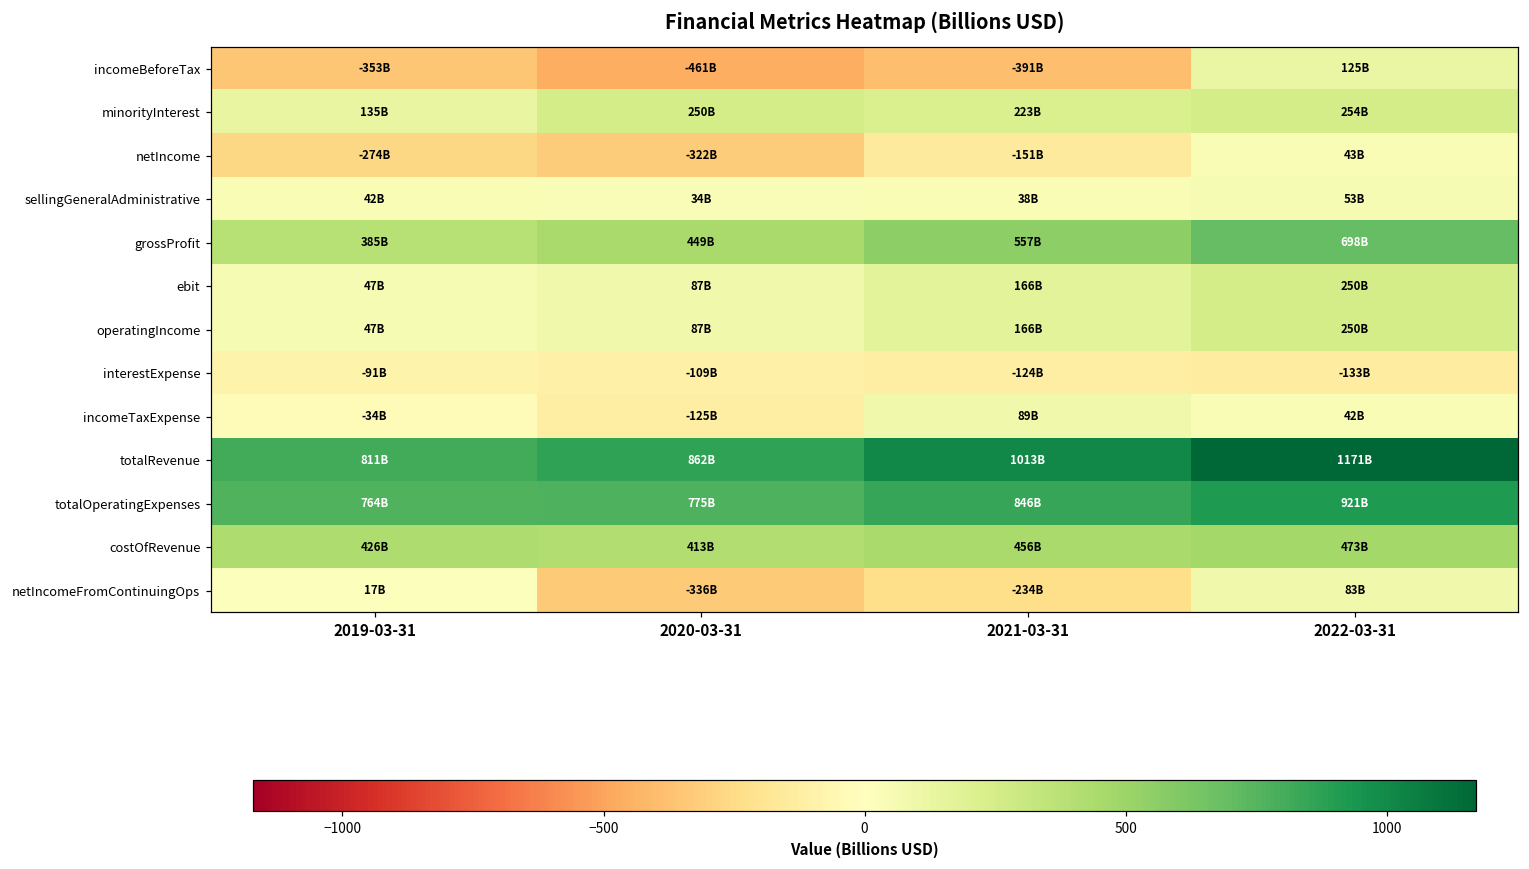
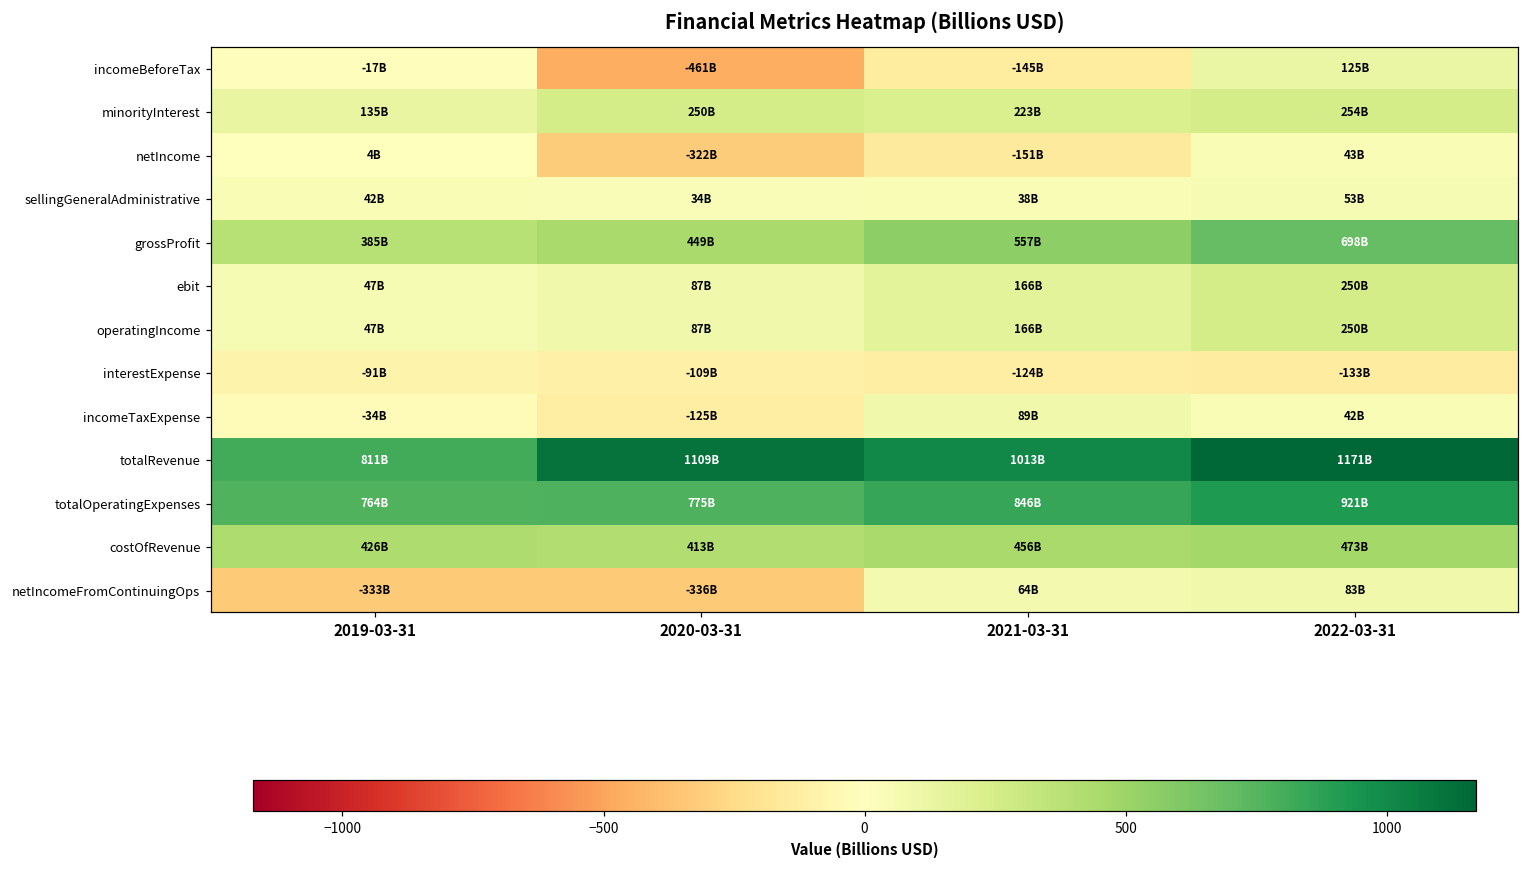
  {
    "incomeBeforeTax": {
-     "2019-03-31": "-353B",
+     "2019-03-31": "-17B",
      "2020-03-31": "-461B",
-     "2021-03-31": "-391B",
+     "2021-03-31": "-145B",
      "2022-03-31": "125B"
    },
    "minorityInterest": {
      "2019-03-31": "135B",
      "2020-03-31": "250B",
      "2021-03-31": "223B",
      "2022-03-31": "254B"
    },
    "netIncome": {
-     "2019-03-31": "-274B",
+     "2019-03-31": "4B",
      "2020-03-31": "-322B",
      "2021-03-31": "-151B",
      "2022-03-31": "43B"
    },
    "sellingGeneralAdministrative": {
      "2019-03-31": "42B",
      "2020-03-31": "34B",
      "2021-03-31": "38B",
      "2022-03-31": "53B"
    },
    "grossProfit": {
      "2019-03-31": "385B",
      "2020-03-31": "449B",
      "2021-03-31": "557B",
      "2022-03-31": "698B"
    },
    "ebit": {
      "2019-03-31": "47B",
      "2020-03-31": "87B",
      "2021-03-31": "166B",
      "2022-03-31": "250B"
    },
    "operatingIncome": {
      "2019-03-31": "47B",
      "2020-03-31": "87B",
      "2021-03-31": "166B",
      "2022-03-31": "250B"
    },
    "interestExpense": {
      "2019-03-31": "-91B",
      "2020-03-31": "-109B",
      "2021-03-31": "-124B",
      "2022-03-31": "-133B"
    },
    "incomeTaxExpense": {
      "2019-03-31": "-34B",
      "2020-03-31": "-125B",
      "2021-03-31": "89B",
      "2022-03-31": "42B"
    },
    "totalRevenue": {
      "2019-03-31": "811B",
-     "2020-03-31": "862B",
+     "2020-03-31": "1109B",
      "2021-03-31": "1013B",
      "2022-03-31": "1171B"
    },
    "totalOperatingExpenses": {
      "2019-03-31": "764B",
      "2020-03-31": "775B",
      "2021-03-31": "846B",
      "2022-03-31": "921B"
    },
    "costOfRevenue": {
      "2019-03-31": "426B",
      "2020-03-31": "413B",
      "2021-03-31": "456B",
      "2022-03-31": "473B"
    },
    "netIncomeFromContinuingOps": {
-     "2019-03-31": "17B",
+     "2019-03-31": "-333B",
      "2020-03-31": "-336B",
-     "2021-03-31": "-234B",
+     "2021-03-31": "64B",
      "2022-03-31": "83B"
    }
  }
